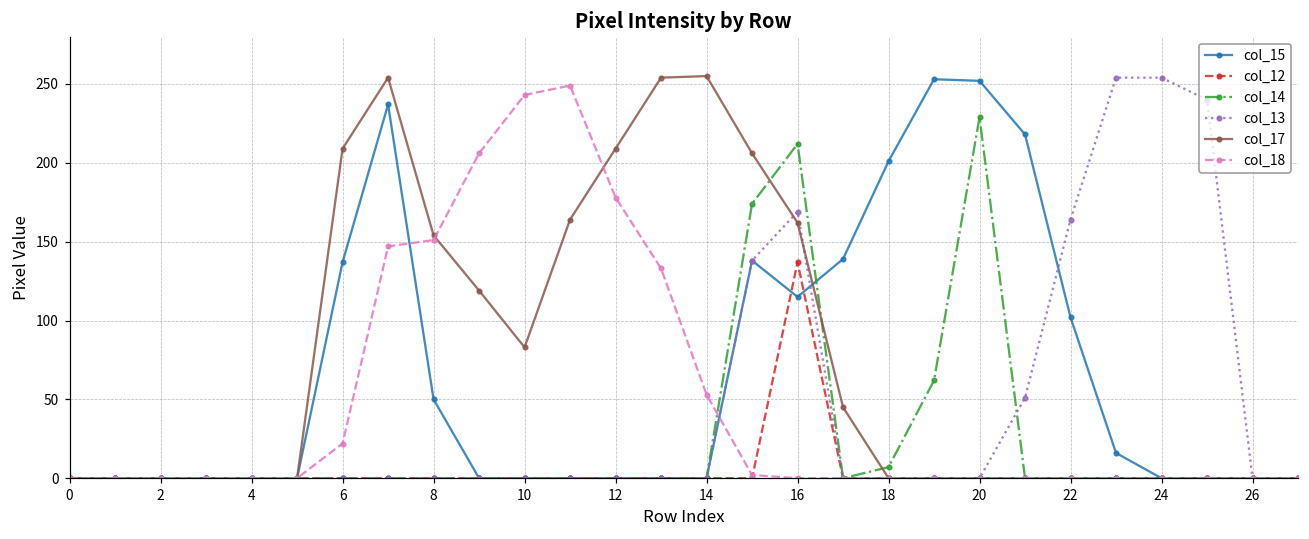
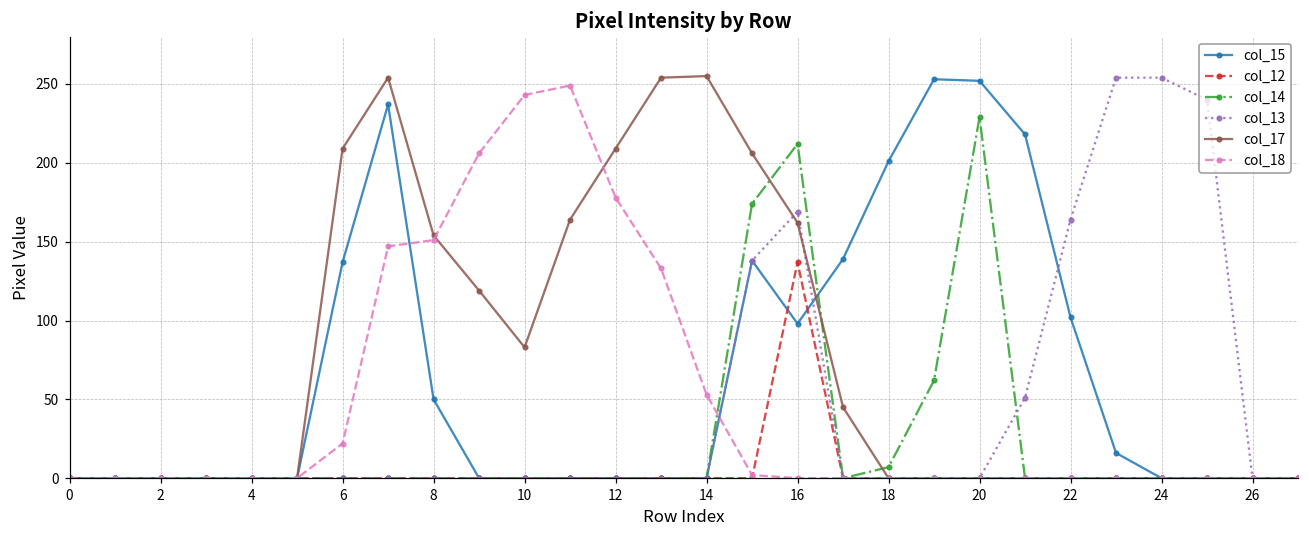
  {
    "col_15": {
      "6": 137,
      "8": 50,
-     "16": 115,
+     "16": 98,
      "18": 201,
      "20": 252,
      "22": 102
    },
    "col_12": {
      "16": 137
    },
    "col_14": {
      "16": 212,
      "18": 7,
      "20": 229
    },
    "col_13": {
      "16": 169,
      "22": 164,
      "24": 254
    },
    "col_17": {
      "6": 209,
      "8": 154,
      "10": 83,
      "12": 209,
      "14": 255,
      "16": 162
    },
    "col_18": {
      "6": 22,
      "8": 151,
      "10": 243,
      "12": 178,
      "14": 53,
      "16": 0
    }
  }
